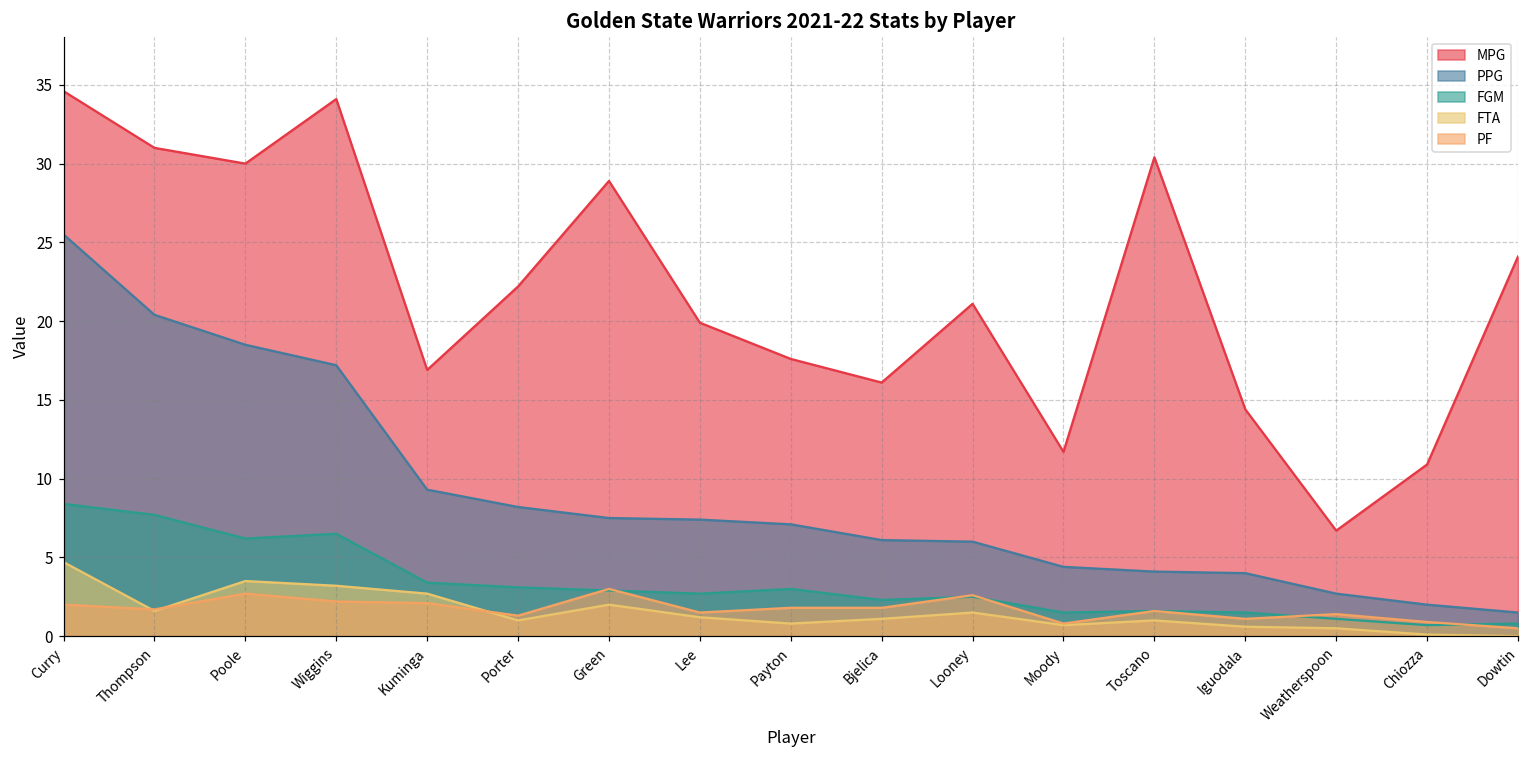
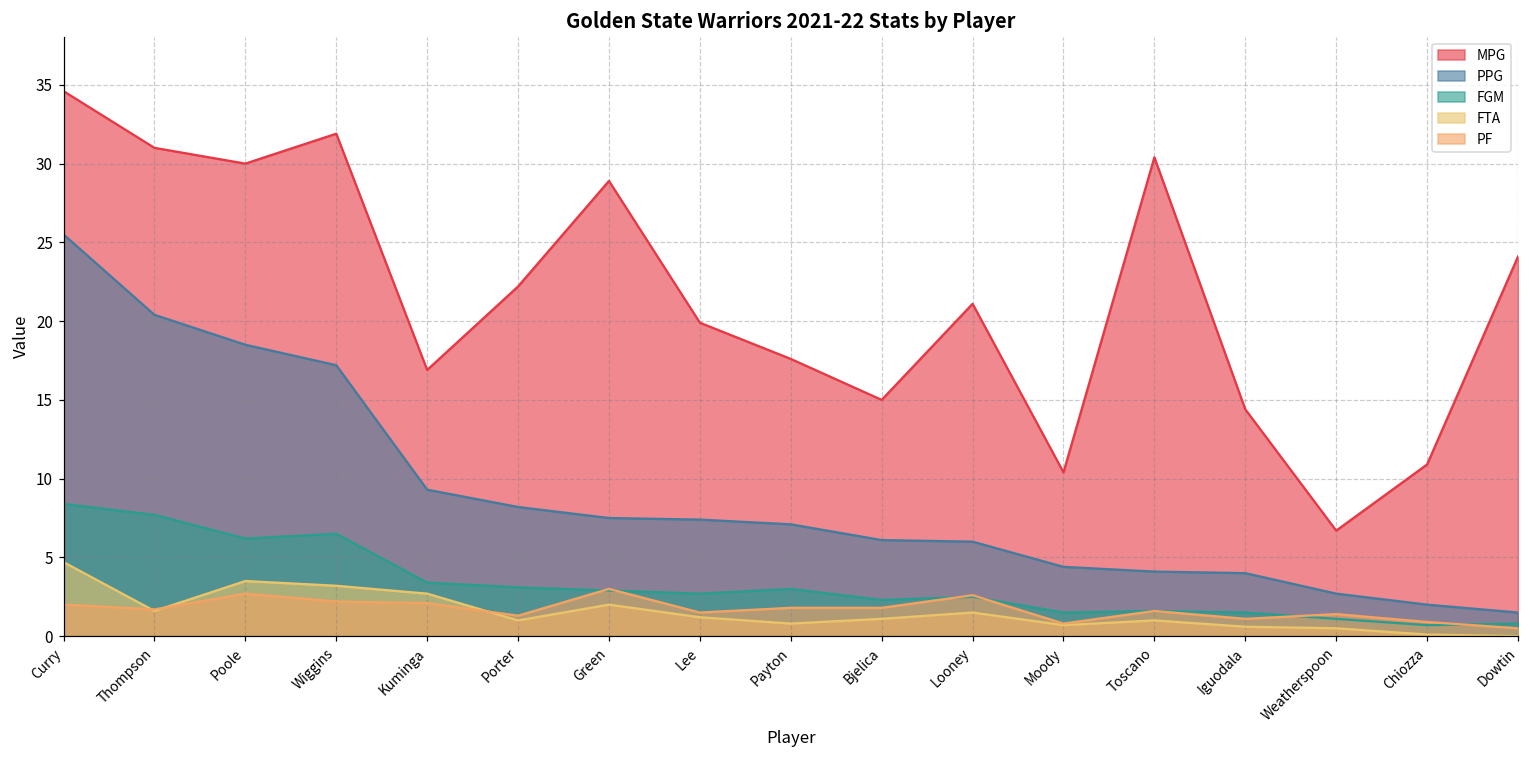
  {
    "MPG": {
      "Curry": 34.6,
      "Thompson": 31.0,
      "Poole": 30.0,
-     "Wiggins": 34.1,
+     "Wiggins": 31.9,
      "Kuminga": 16.9,
      "Porter": 22.2,
      "Green": 28.9,
      "Lee": 19.9,
      "Payton": 17.6,
-     "Bjelica": 16.1,
+     "Bjelica": 15.0,
      "Looney": 21.1,
-     "Moody": 11.7,
+     "Moody": 10.4,
      "Toscano": 30.4,
      "Iguodala": 14.4,
      "Weatherspoon": 6.7,
      "Chiozza": 10.9,
      "Dowtin": 24.1
    }
  }
